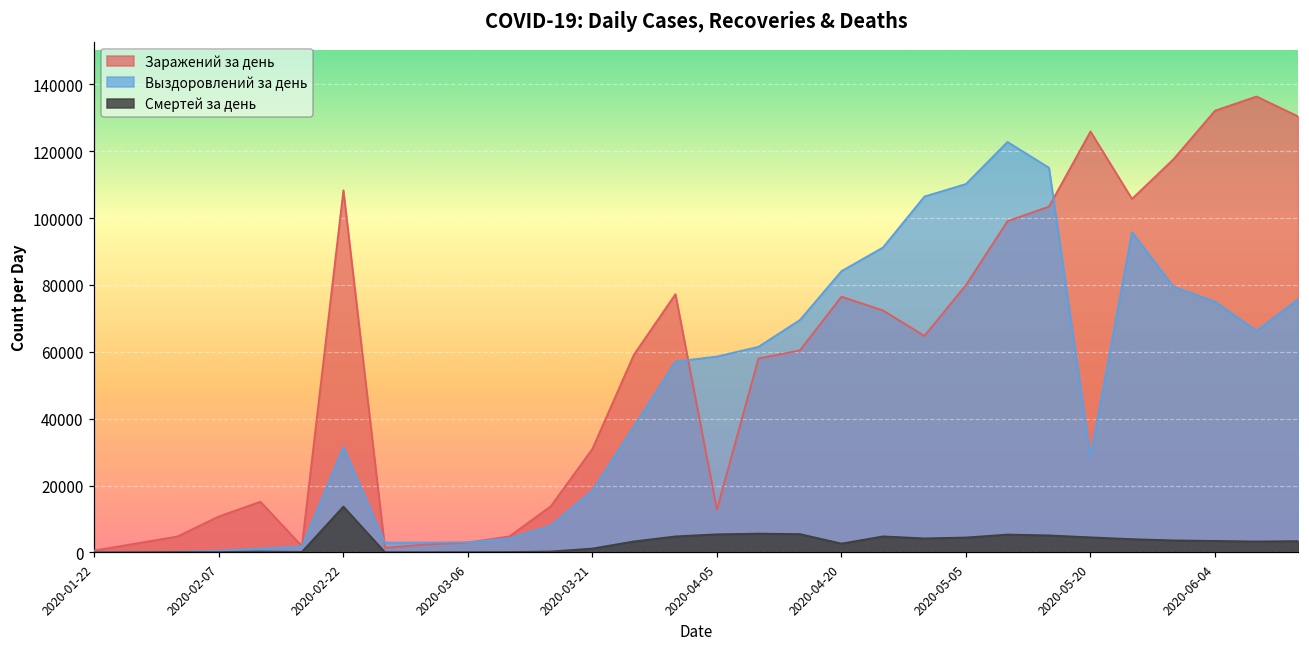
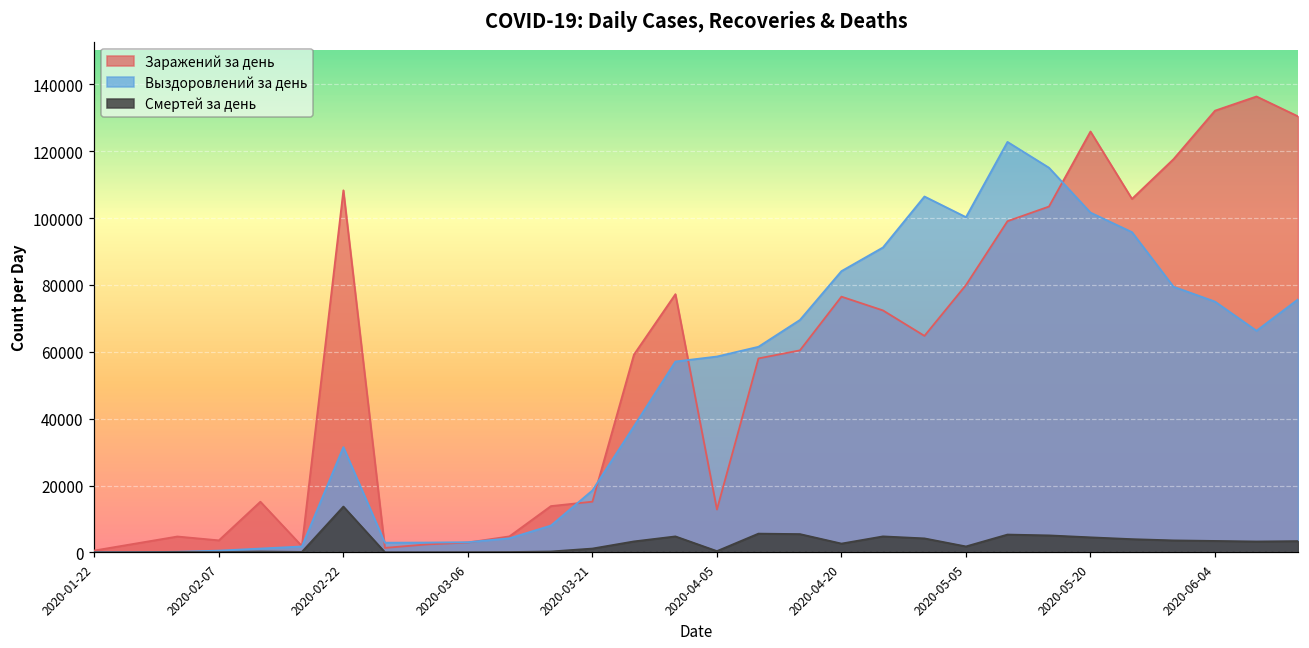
  {
    "Заражений за день": {
-     "2020-02-07": 11000,
+     "2020-02-07": 4000,
      "2020-02-22": 108000,
-     "2020-03-21": 31000,
+     "2020-03-21": 15000,
      "2020-04-05": 13000,
      "2020-04-20": 76000,
      "2020-05-05": 80000,
      "2020-05-20": 126000,
      "2020-06-04": 132000
    },
    "Выздоровлений за день": {
      "2020-02-22": 31000,
      "2020-03-21": 19000,
      "2020-04-05": 59000,
      "2020-04-20": 84000,
-     "2020-05-05": 110000,
-     "2020-05-20": 29000,
+     "2020-05-05": 100000,
+     "2020-05-20": 102000,
      "2020-06-04": 75000
    },
    "Смертей за день": {
      "2020-02-22": 14000,
      "2020-03-06": 0,
      "2020-03-21": 1000,
-     "2020-04-05": 5000,
+     "2020-04-05": 0,
      "2020-04-20": 3000,
-     "2020-05-05": 4000,
+     "2020-05-05": 2000,
      "2020-05-20": 4000,
      "2020-06-04": 3000
    }
  }
